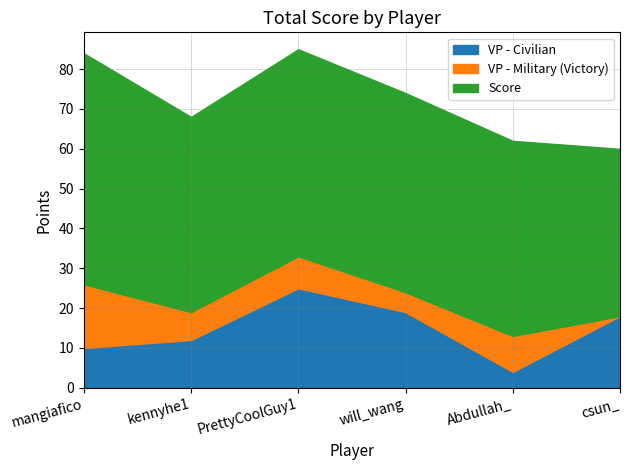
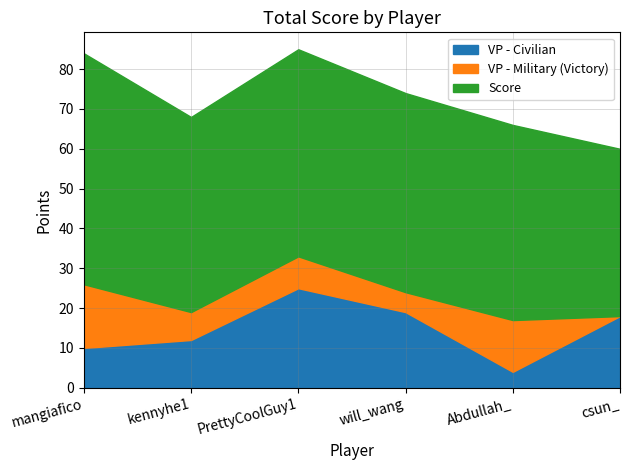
  {
    "VP - Military (Victory)": {
-     "Abdullah_": 9
+     "Abdullah_": 13
    },
    "Score": {
      "mangiafico": 58,
      "kennyhe1": 49,
      "PrettyCoolGuy1": 52,
      "will_wang": 50,
      "Abdullah_": 49,
      "csun_": 42
    }
  }
